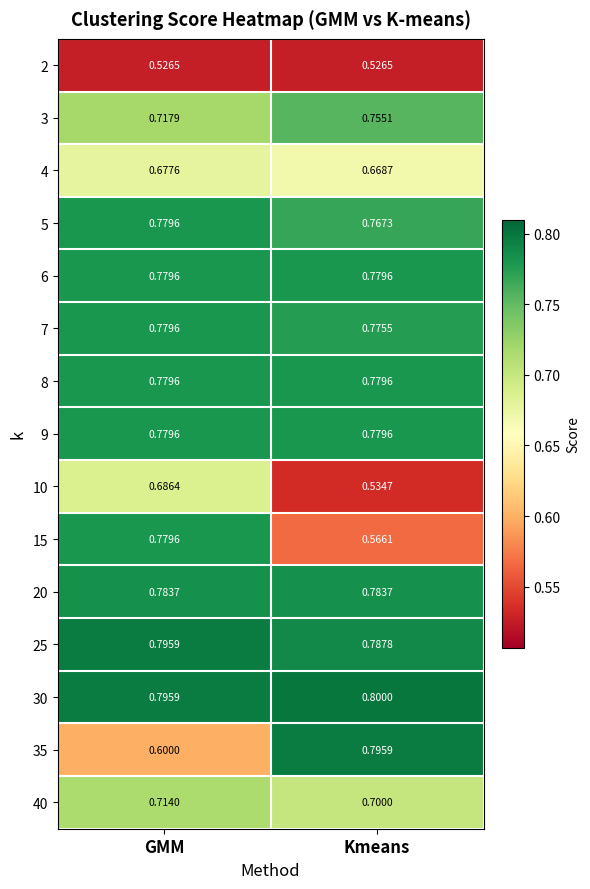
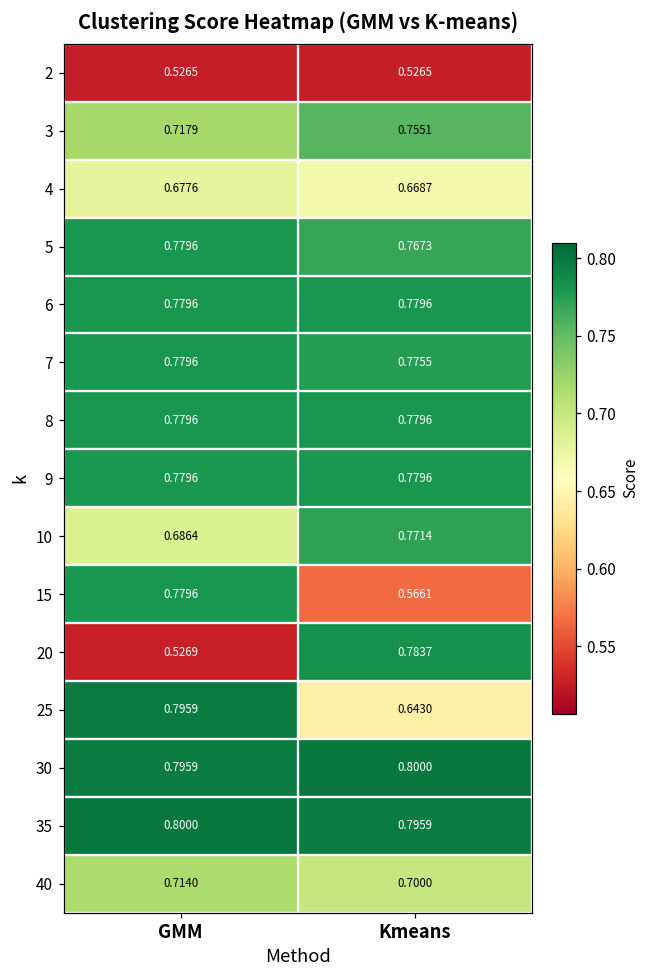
  {
    "2": {
      "GMM": 0.5265,
      "Kmeans": 0.5265
    },
    "3": {
      "GMM": 0.7179,
      "Kmeans": 0.7551
    },
    "4": {
      "GMM": 0.6776,
      "Kmeans": 0.6687
    },
    "5": {
      "GMM": 0.7796,
      "Kmeans": 0.7673
    },
    "6": {
      "GMM": 0.7796,
      "Kmeans": 0.7796
    },
    "7": {
      "GMM": 0.7796,
      "Kmeans": 0.7755
    },
    "8": {
      "GMM": 0.7796,
      "Kmeans": 0.7796
    },
    "9": {
      "GMM": 0.7796,
      "Kmeans": 0.7796
    },
    "10": {
      "GMM": 0.6864,
-     "Kmeans": 0.5347
+     "Kmeans": 0.7714
    },
    "15": {
      "GMM": 0.7796,
      "Kmeans": 0.5661
    },
    "20": {
-     "GMM": 0.7837,
+     "GMM": 0.5269,
      "Kmeans": 0.7837
    },
    "25": {
      "GMM": 0.7959,
-     "Kmeans": 0.7878
+     "Kmeans": 0.6430
    },
    "30": {
      "GMM": 0.7959,
      "Kmeans": 0.8000
    },
    "35": {
-     "GMM": 0.6000,
+     "GMM": 0.8000,
      "Kmeans": 0.7959
    },
    "40": {
      "GMM": 0.7140,
      "Kmeans": 0.7000
    }
  }
